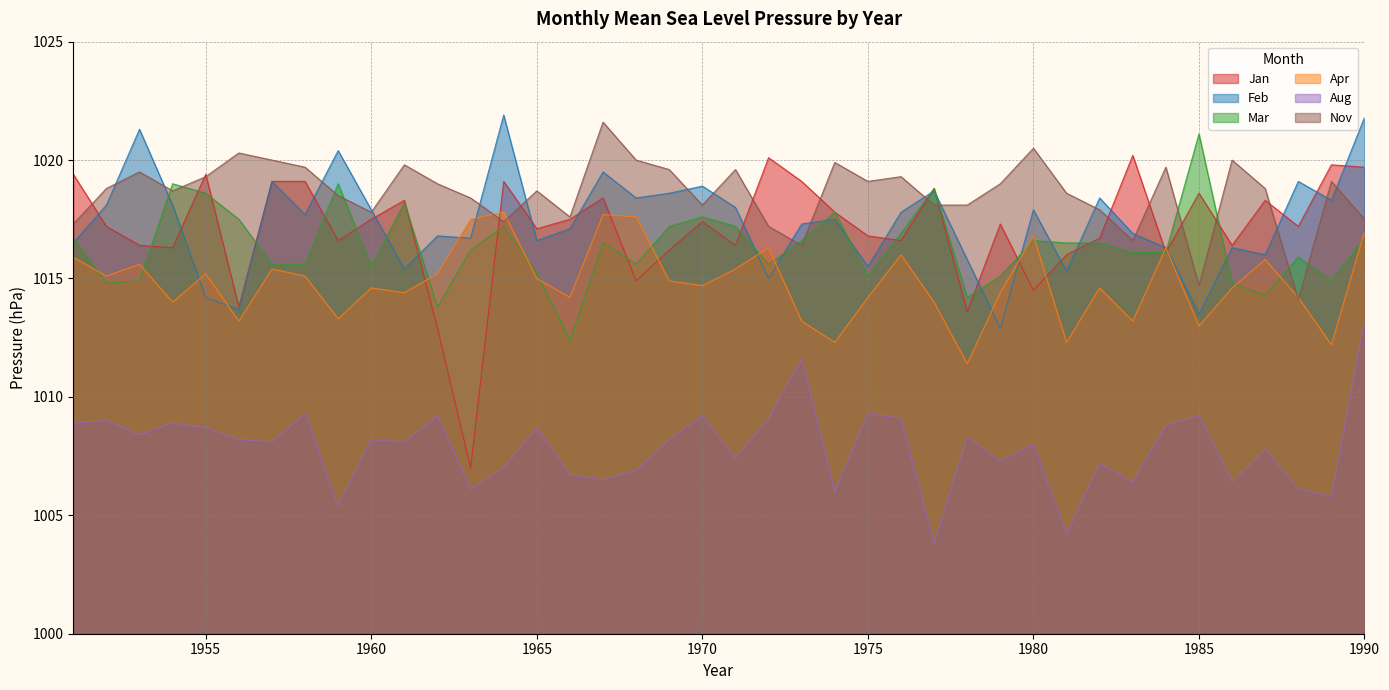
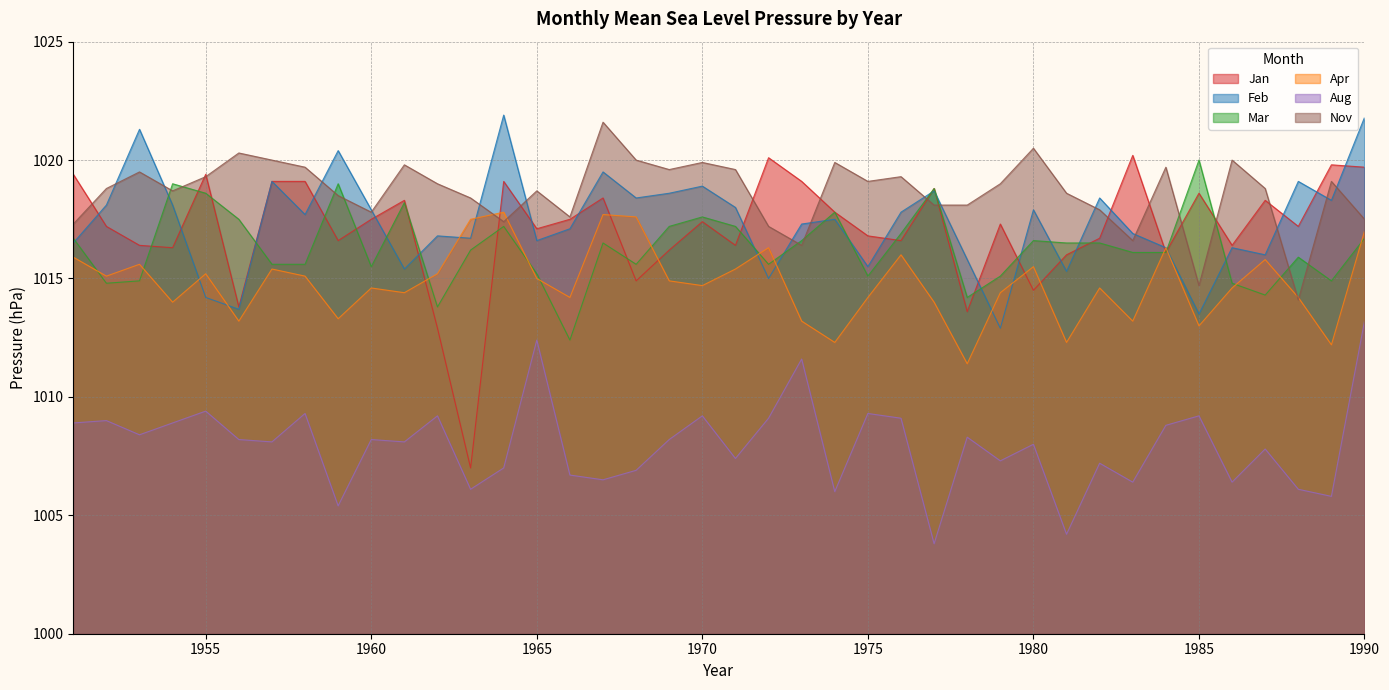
  {
    "Jan": {
      "1960": 1017.5,
      "1965": 1017.1,
      "1970": 1017.4,
      "1975": 1016.8,
      "1980": 1014.5,
      "1985": 1018.6,
      "1990": 1019.7
    },
    "Feb": {
      "1955": 1014.2,
      "1965": 1016.6,
      "1970": 1018.9,
      "1975": 1015.5,
      "1980": 1017.9,
      "1985": 1013.5,
      "1990": 1021.8
    },
    "Mar": {
      "1955": 1018.6,
      "1960": 1015.5,
      "1965": 1015.2,
      "1970": 1017.6,
      "1975": 1015.1,
      "1980": 1016.6,
-     "1985": 1021.1,
+     "1985": 1020.0,
      "1990": 1016.7
    },
    "Apr": {
      "1955": 1015.2,
      "1960": 1014.6,
      "1965": 1015.0,
      "1970": 1014.7,
      "1975": 1014.2,
-     "1980": 1016.8,
+     "1980": 1015.5,
      "1985": 1013.0,
      "1990": 1017.0
    },
    "Aug": {
-     "1955": 1008.7,
+     "1955": 1009.4,
      "1960": 1008.2,
-     "1965": 1008.7,
+     "1965": 1012.4,
      "1970": 1009.2,
      "1975": 1009.3,
      "1980": 1008.0,
      "1985": 1009.2,
      "1990": 1013.2
    },
    "Nov": {
      "1965": 1018.7,
-     "1970": 1018.1,
+     "1970": 1019.9,
      "1975": 1019.1,
      "1980": 1020.5,
      "1985": 1014.7,
      "1990": 1017.5
    }
  }
